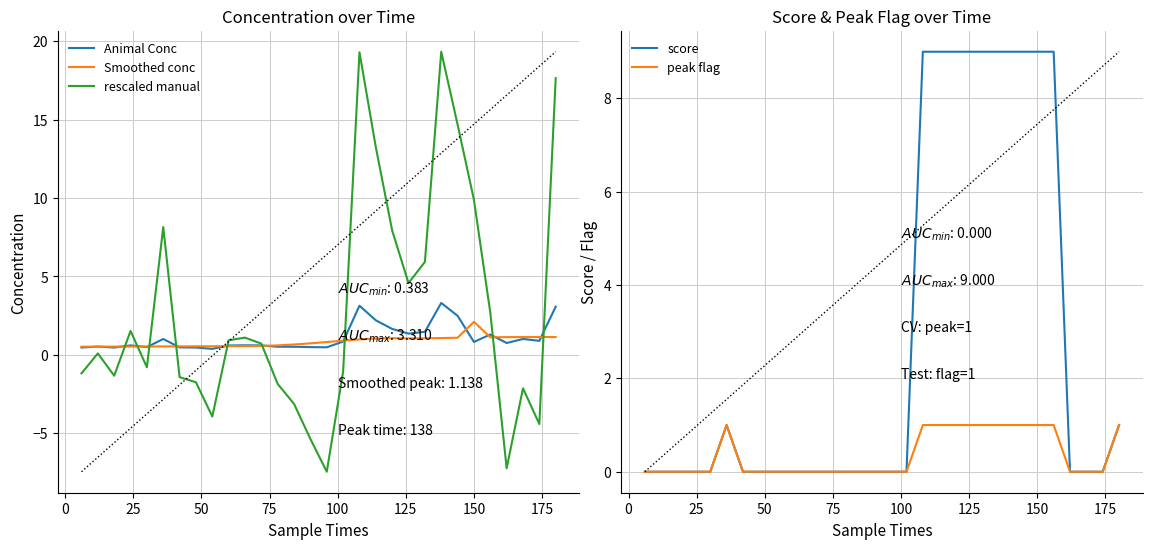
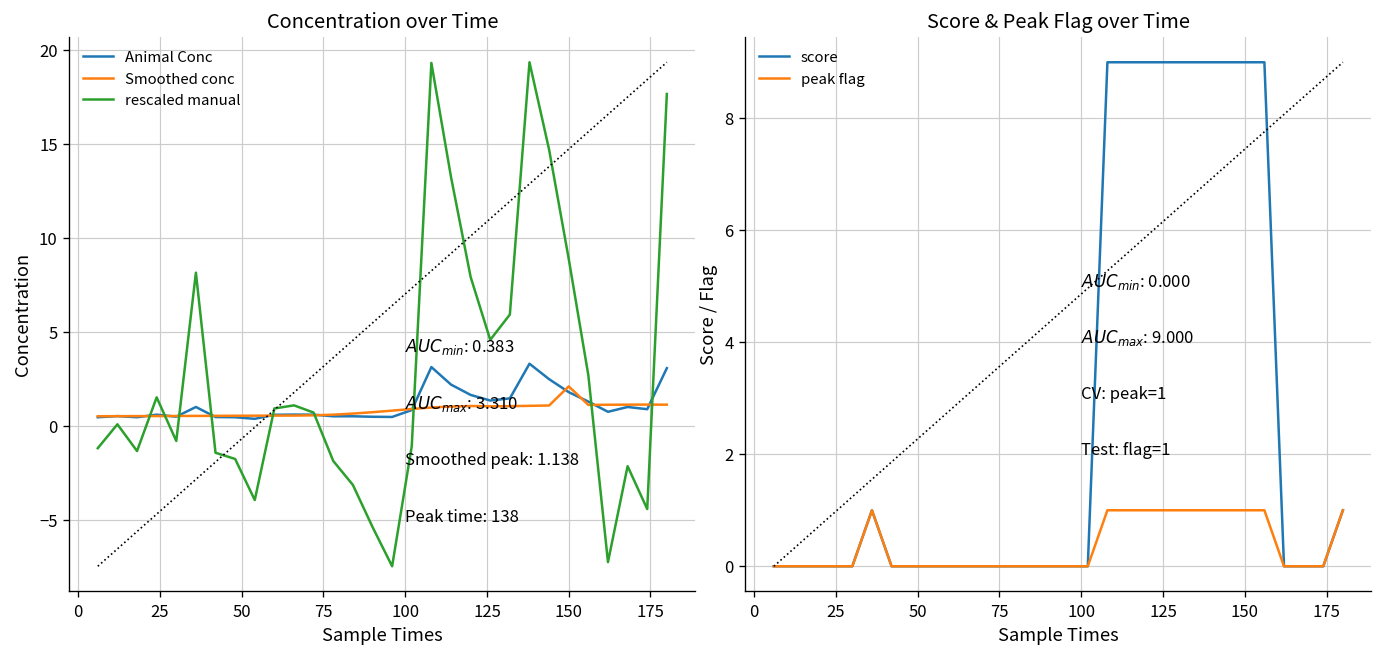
  {
    "Concentration over Time": {
      "Animal Conc": {
-       "150": 0.8
+       "150": 1.8
      },
      "Smoothed conc": {
        "150": 2.1
      },
      "rescaled manual": {
-       "150": 9.9
+       "150": 8.9
      }
    },
    "Score & Peak Flag over Time": {
      "score": {
        "150": 9.0
      },
      "peak flag": {
        "150": 1.0
      }
    }
  }
